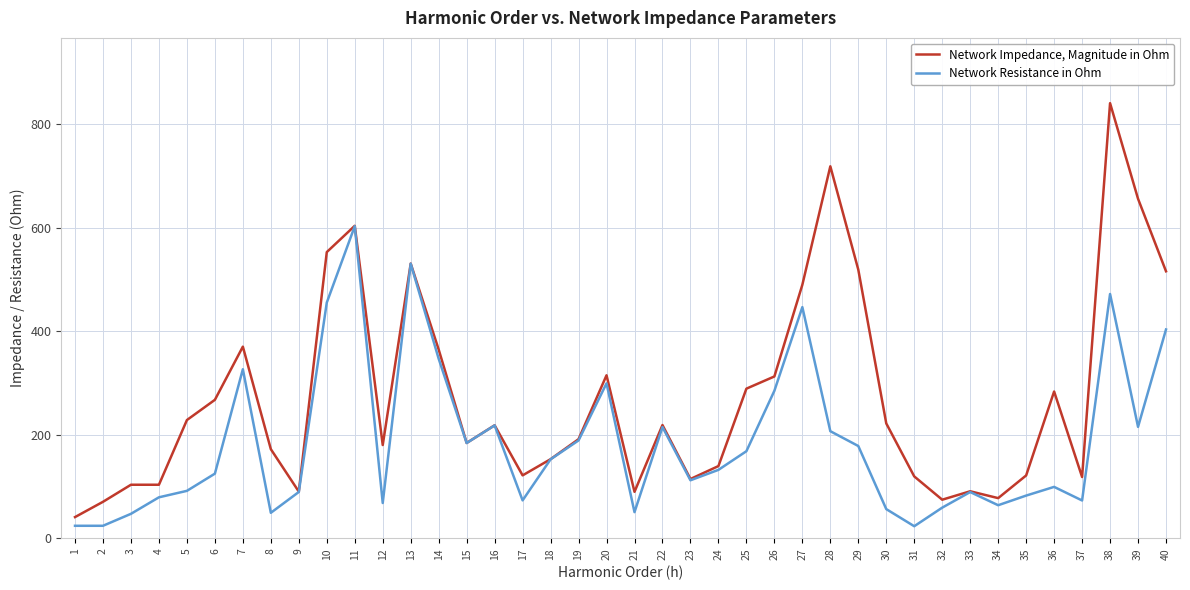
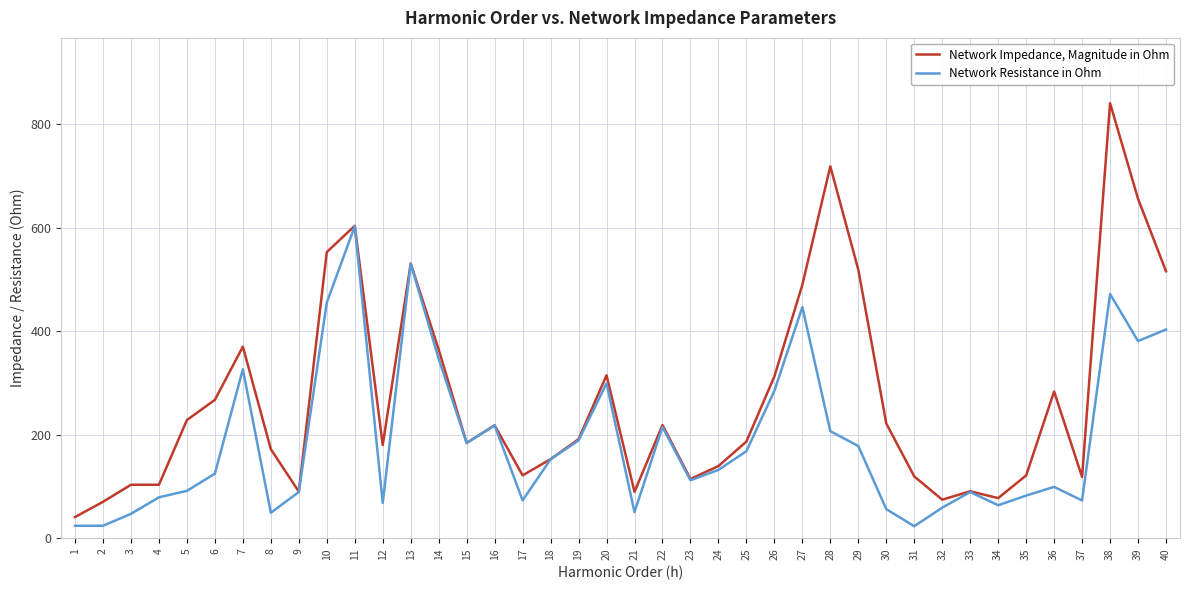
  {
    "Network Impedance, Magnitude in Ohm": {
      "1": 40,
      "2": 70,
      "3": 100,
      "4": 100,
      "5": 230,
      "6": 270,
      "7": 370,
      "8": 170,
      "10": 550,
      "12": 180,
      "14": 360,
      "17": 120,
      "20": 310,
      "21": 90,
      "24": 140,
-     "25": 290,
+     "25": 190,
      "26": 310,
      "27": 490,
      "28": 720,
      "29": 520,
      "30": 220,
      "31": 120,
      "32": 70,
      "34": 80,
      "35": 120,
      "36": 280,
      "37": 120,
      "38": 840,
      "39": 660,
      "40": 520
    },
    "Network Resistance in Ohm": {
      "1": 20,
      "2": 20,
      "3": 50,
      "4": 80,
      "5": 90,
      "6": 120,
      "7": 330,
      "8": 50,
      "10": 460,
      "12": 70,
      "14": 350,
      "17": 70,
      "20": 300,
      "21": 50,
      "24": 130,
      "25": 170,
      "26": 280,
      "27": 450,
      "28": 210,
      "29": 180,
      "30": 60,
      "31": 20,
      "32": 60,
      "34": 60,
      "35": 80,
      "36": 100,
      "37": 70,
      "38": 470,
-     "39": 220,
+     "39": 380,
      "40": 400
    }
  }
